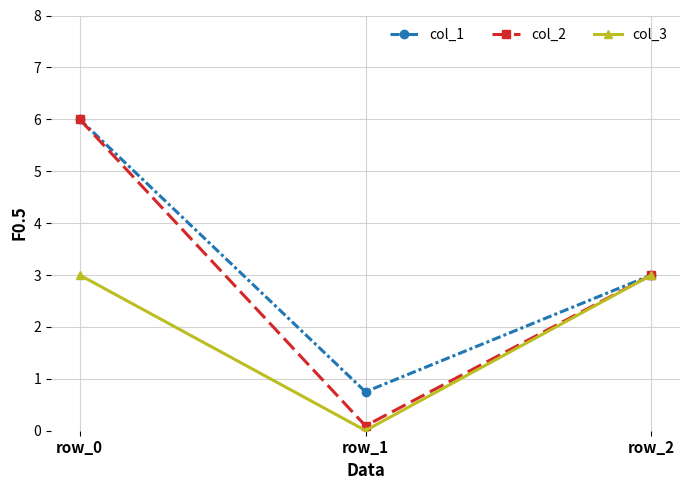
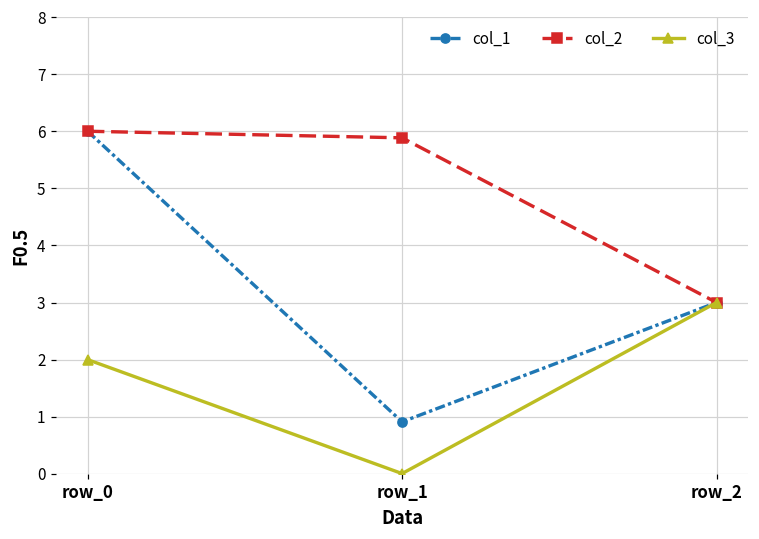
  {
    "col_1": {
-     "row_1": 0.8
+     "row_1": 0.9
    },
    "col_2": {
-     "row_1": 0.1
+     "row_1": 5.9
    },
    "col_3": {
-     "row_0": 3,
+     "row_0": 2,
      "row_1": 0
    }
  }
